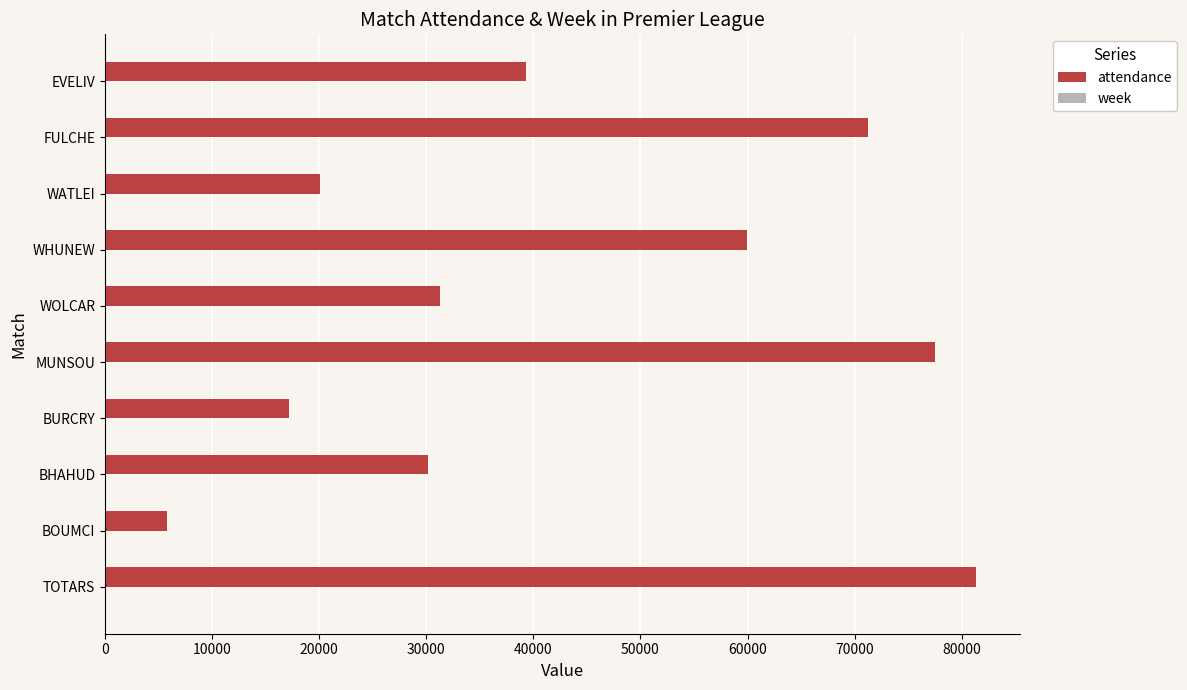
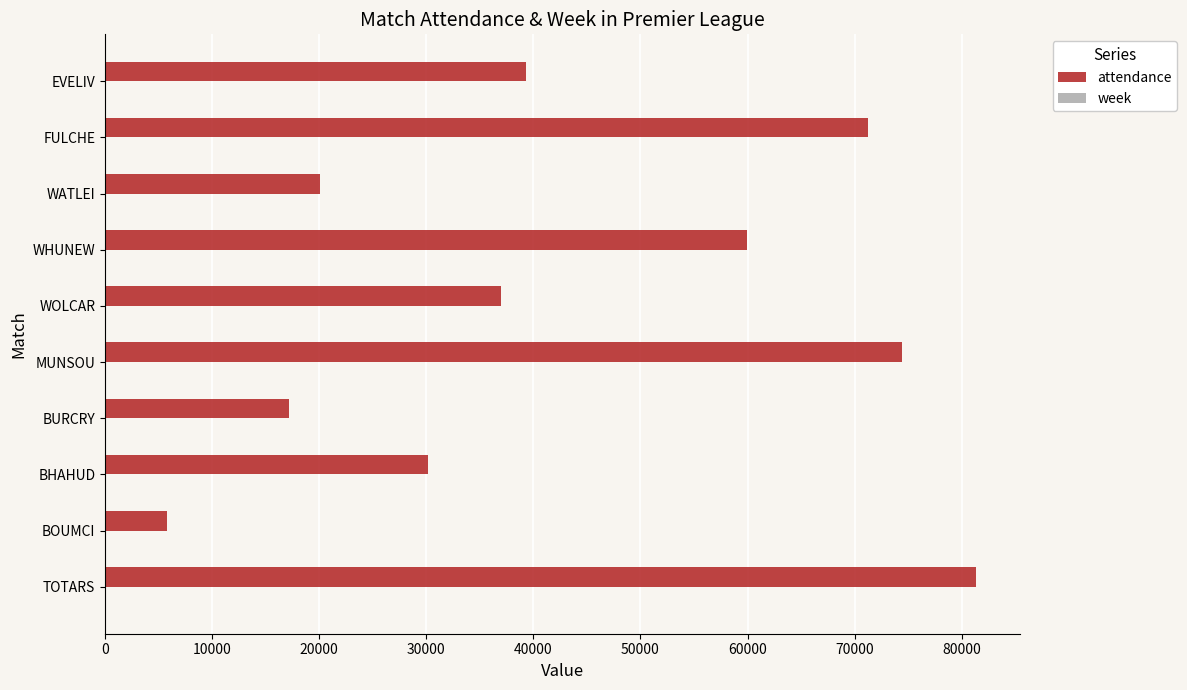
  {
    "attendance": {
      "EVELIV": 39300,
      "FULCHE": 71300,
      "WATLEI": 20100,
      "WHUNEW": 59900,
-     "WOLCAR": 31300,
-     "MUNSOU": 77500,
+     "WOLCAR": 37000,
+     "MUNSOU": 74500,
      "BURCRY": 17200,
      "BHAHUD": 30200,
      "BOUMCI": 5800,
      "TOTARS": 81300
    }
  }
